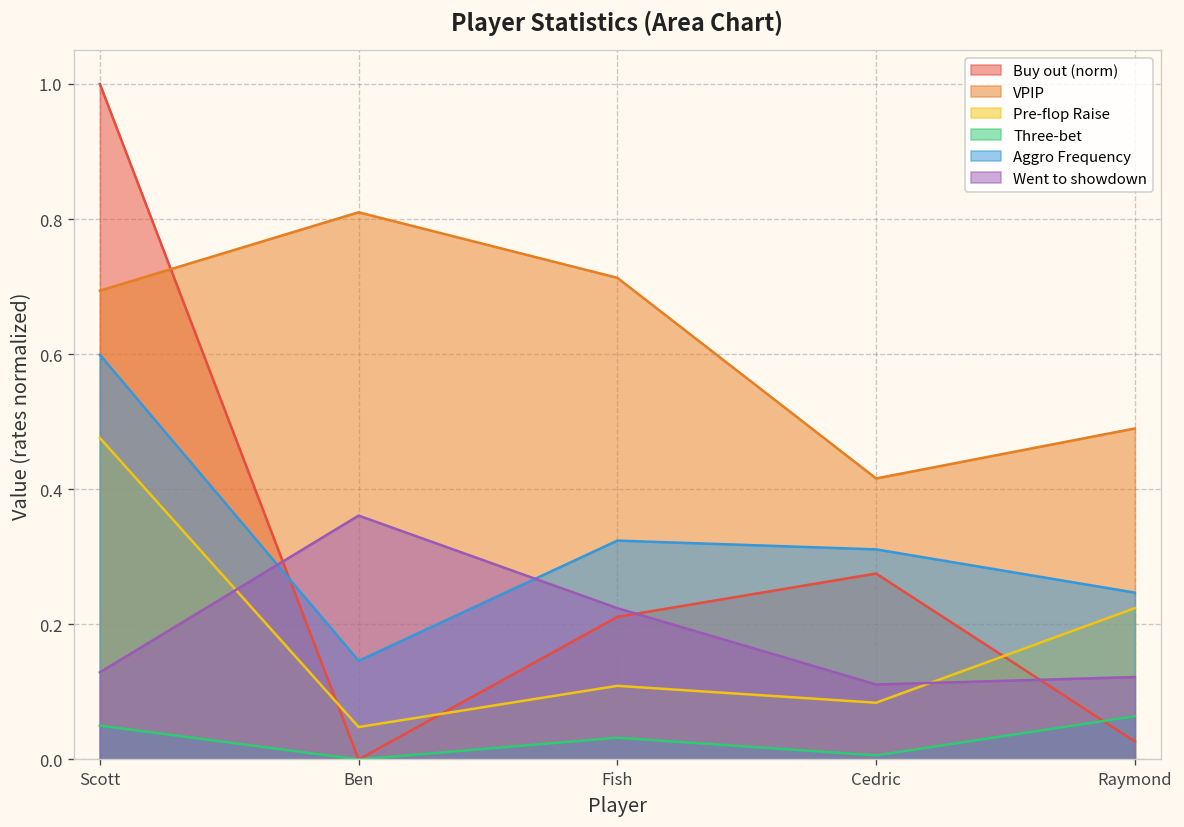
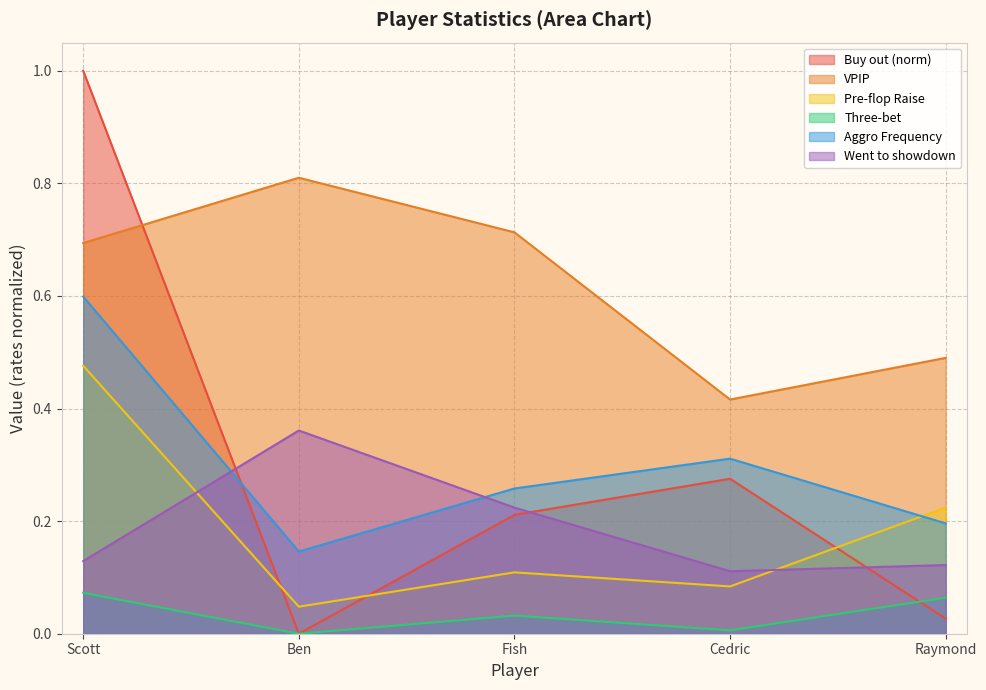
  {
    "Three-bet": {
-     "Scott": 0.05,
+     "Scott": 0.07,
      "Fish": 0.03,
      "Cedric": 0.01,
      "Raymond": 0.06
    },
    "Aggro Frequency": {
      "Scott": 0.60,
      "Ben": 0.15,
-     "Fish": 0.32,
+     "Fish": 0.26,
      "Cedric": 0.31,
-     "Raymond": 0.25
+     "Raymond": 0.20
    },
    "Went to showdown": {
      "Scott": 0.13,
      "Ben": 0.36,
      "Fish": 0.22,
      "Cedric": 0.11,
      "Raymond": 0.12
    }
  }
